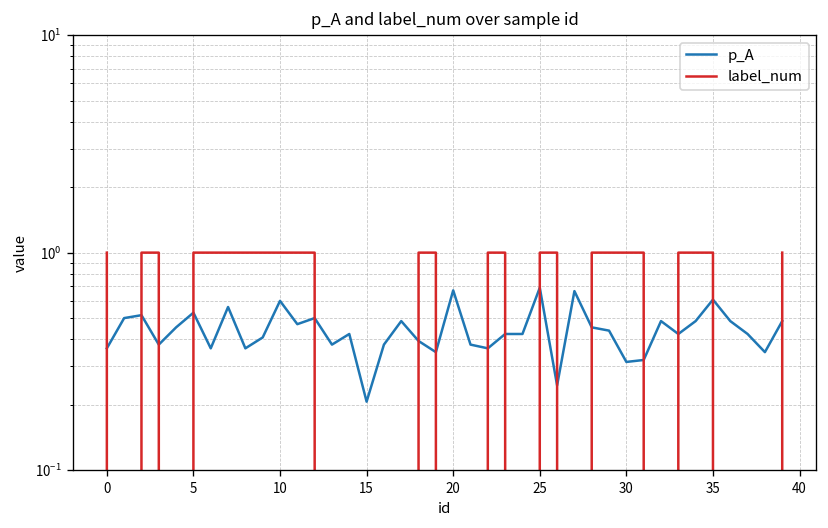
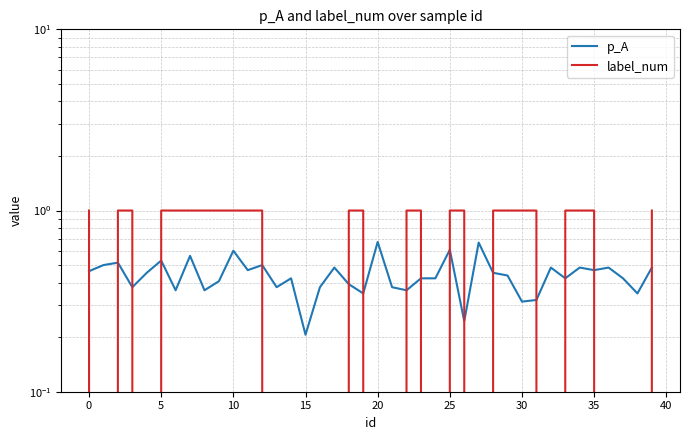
  {
    "p_A": {
-     "0": 0.36,
+     "0": 0.46,
      "5": 0.53,
      "10": 0.60,
      "15": 0.21,
      "20": 0.67,
-     "25": 0.69,
+     "25": 0.61,
      "30": 0.31,
-     "35": 0.61
+     "35": 0.47
    },
    "label_num": {
      "0": 1.0,
      "5": 1.0,
      "10": 1.0,
      "25": 1.0,
      "30": 1.0,
      "35": 1.0
    }
  }
